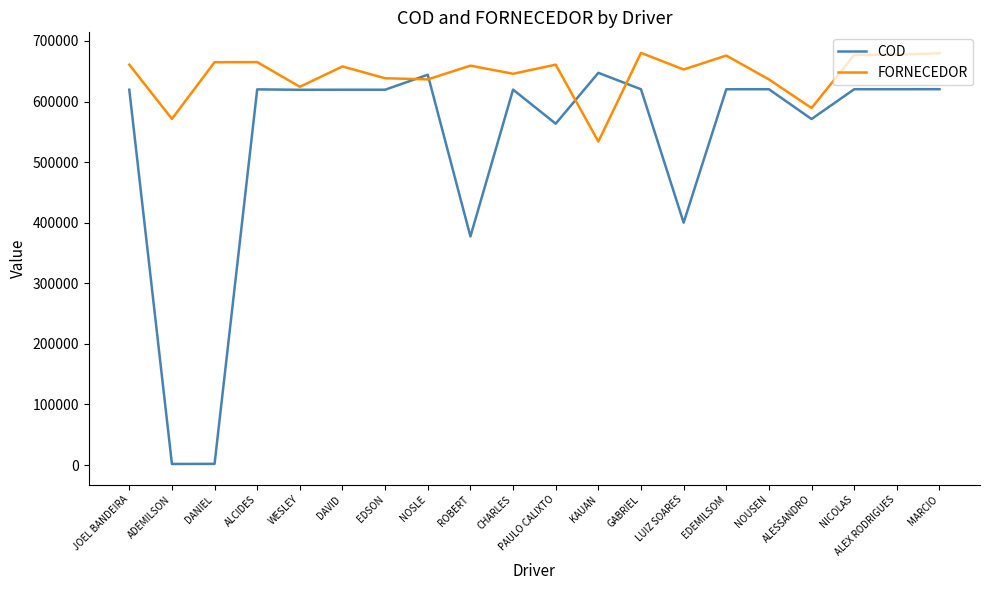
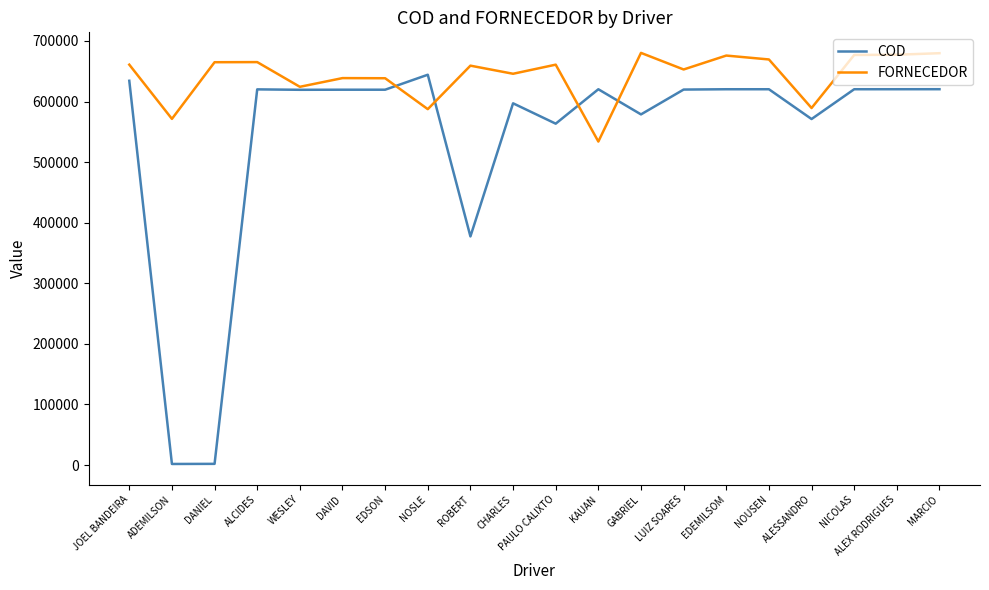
  {
    "COD": {
-     "JOEL BANDEIRA": 620000,
+     "JOEL BANDEIRA": 630000,
      "ADEMILSON": 0,
      "DANIEL": 0,
      "ALCIDES": 620000,
      "WESLEY": 620000,
      "DAVID": 620000,
      "EDSON": 620000,
      "NOSLE": 640000,
      "ROBERT": 380000,
-     "CHARLES": 620000,
+     "CHARLES": 600000,
      "PAULO CALIXTO": 560000,
-     "KAUAN": 650000,
-     "GABRIEL": 620000,
-     "LUIZ SOARES": 400000,
+     "KAUAN": 620000,
+     "GABRIEL": 580000,
+     "LUIZ SOARES": 620000,
      "EDEMILSOM": 620000,
      "NOUSEN": 620000,
      "ALESSANDRO": 570000,
      "NICOLAS": 620000,
      "ALEX RODRIGUES": 620000,
      "MARCIO": 620000
    },
    "FORNECEDOR": {
      "JOEL BANDEIRA": 660000,
      "ADEMILSON": 570000,
      "DANIEL": 660000,
      "ALCIDES": 670000,
      "WESLEY": 620000,
-     "DAVID": 660000,
+     "DAVID": 640000,
      "EDSON": 640000,
-     "NOSLE": 640000,
+     "NOSLE": 590000,
      "ROBERT": 660000,
      "CHARLES": 650000,
      "PAULO CALIXTO": 660000,
      "KAUAN": 530000,
      "GABRIEL": 680000,
      "LUIZ SOARES": 650000,
      "EDEMILSOM": 680000,
-     "NOUSEN": 640000,
+     "NOUSEN": 670000,
      "ALESSANDRO": 590000
    }
  }
